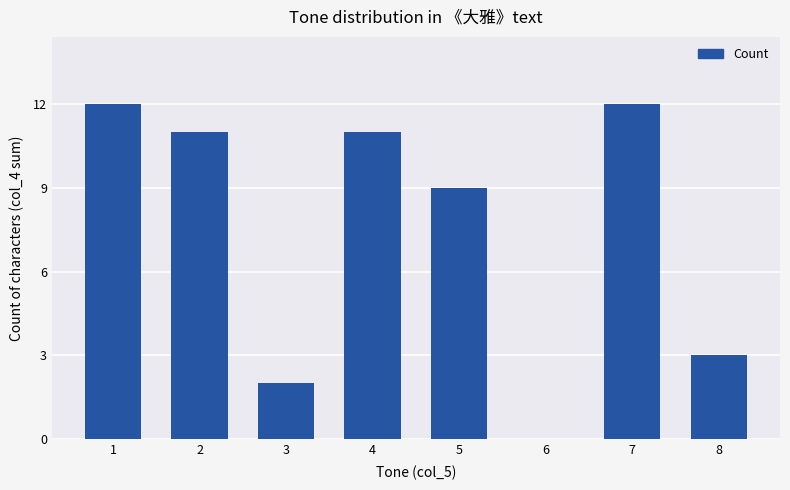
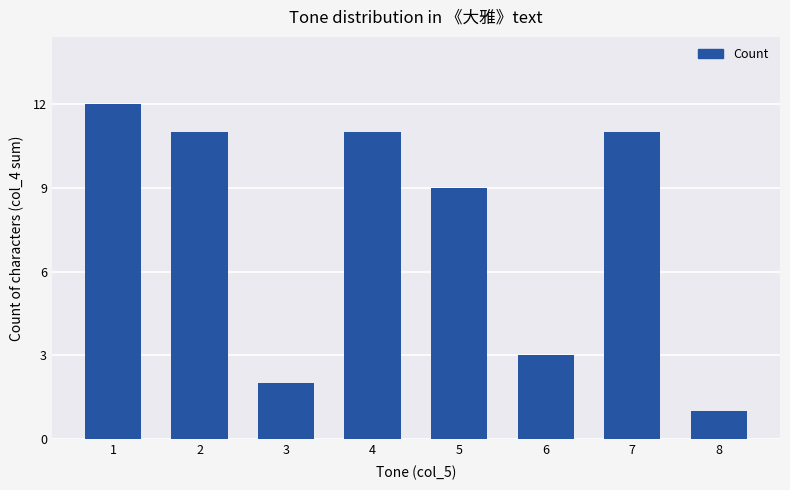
  {
    "1": 12,
    "2": 11,
    "3": 2,
    "4": 11,
    "5": 9,
-   "6": 0,
-   "7": 12,
-   "8": 3
+   "6": 3,
+   "7": 11,
+   "8": 1
  }
